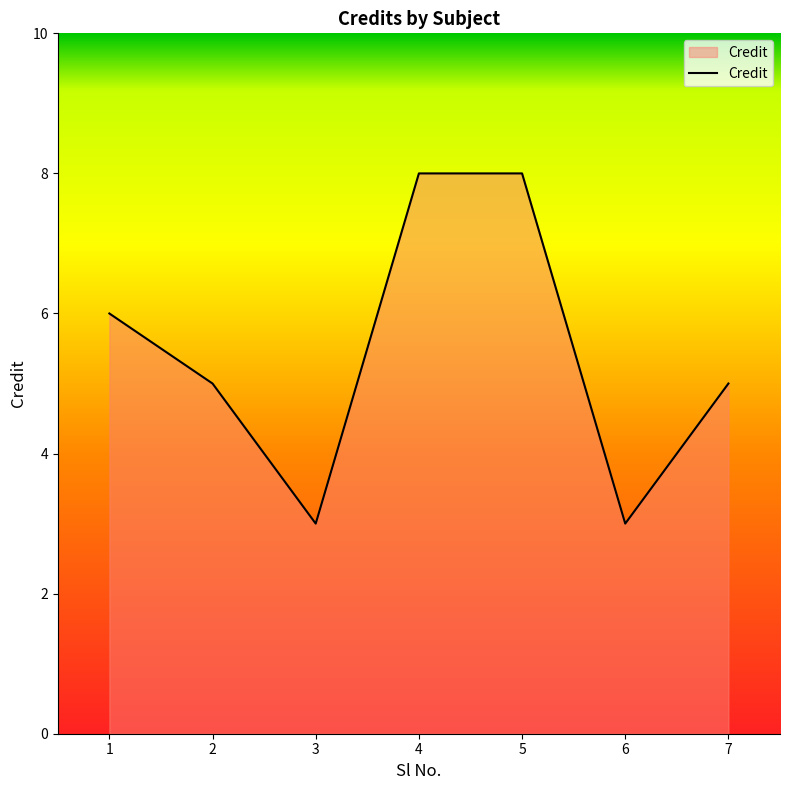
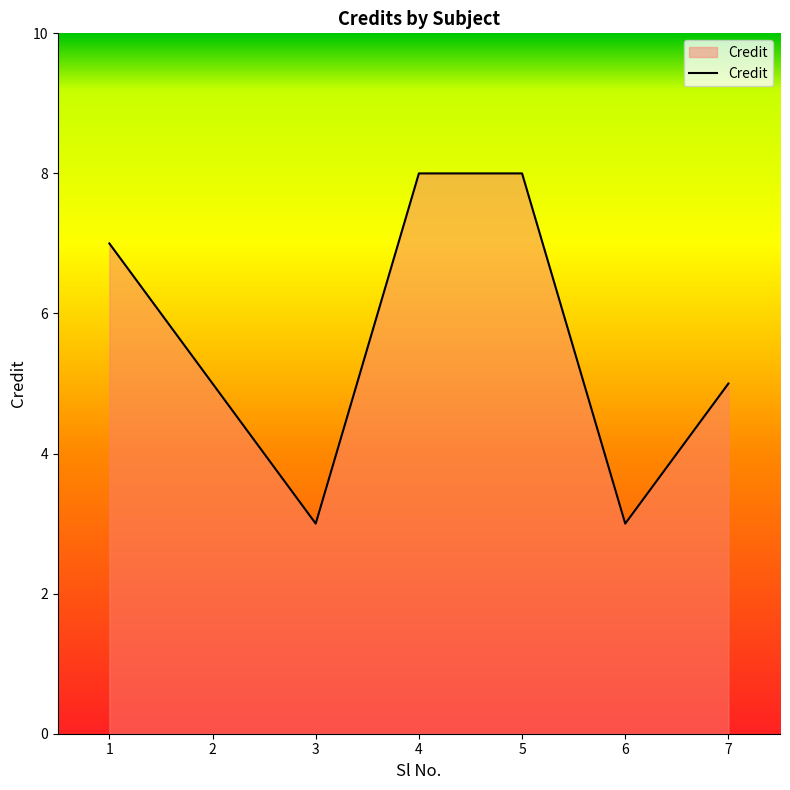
  {
-   "1": 6,
+   "1": 7,
    "2": 5,
    "3": 3,
    "4": 8,
    "5": 8,
    "6": 3,
    "7": 5
  }
